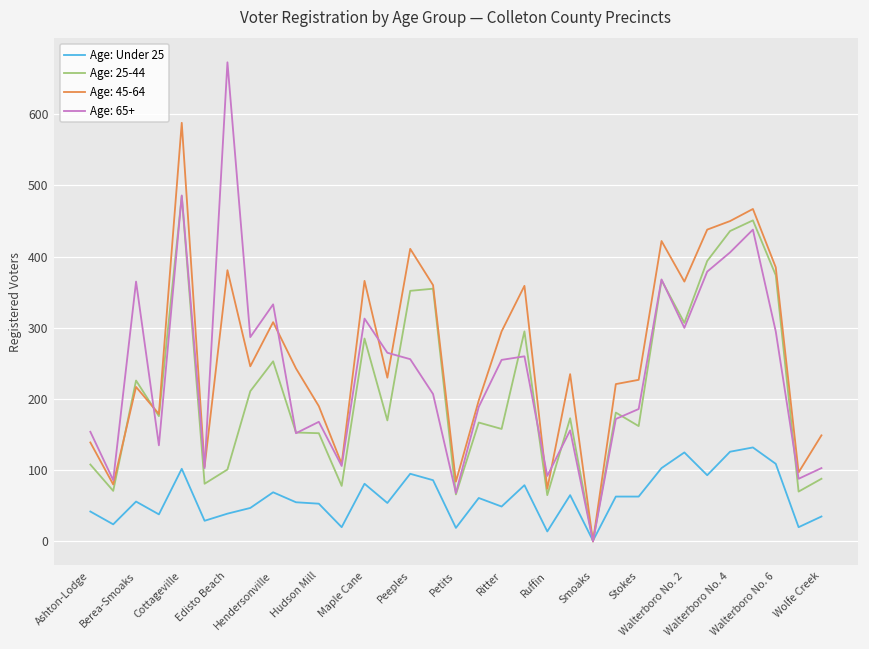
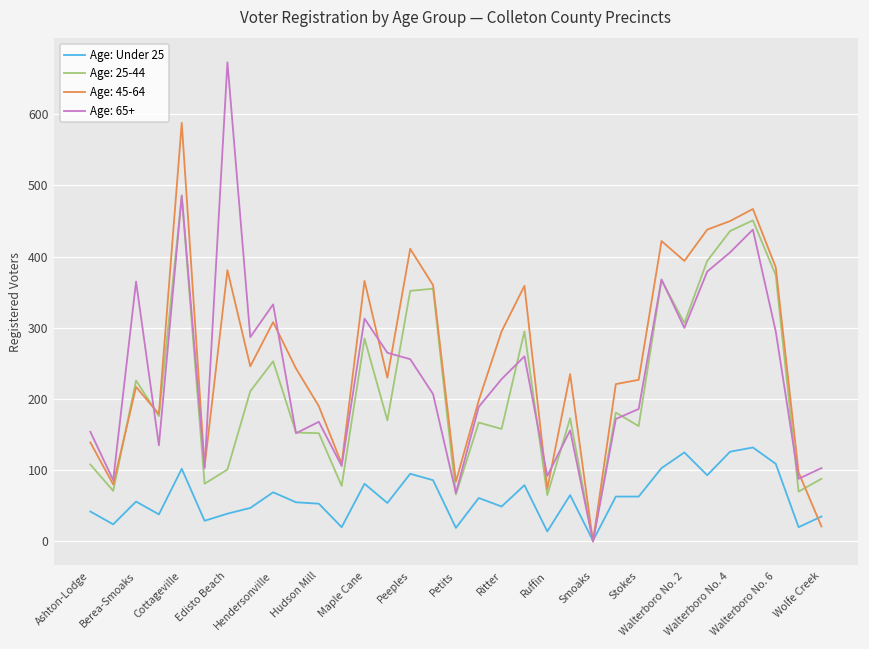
  {
    "Age: Under 25": {
      "Ashton-Lodge": 40,
      "Berea-Smoaks": 60,
      "Cottageville": 100,
      "Edisto Beach": 40,
      "Hendersonville": 70,
      "Hudson Mill": 50,
      "Maple Cane": 80,
      "Peeples": 100,
      "Petits": 20,
      "Ritter": 50,
      "Ruffin": 10,
      "Stokes": 60,
      "Walterboro No. 2": 130,
      "Walterboro No. 4": 130,
      "Walterboro No. 6": 110,
      "Wolfe Creek": 40
    },
    "Age: 25-44": {
      "Ashton-Lodge": 110,
      "Berea-Smoaks": 230,
      "Edisto Beach": 100,
      "Hendersonville": 250,
      "Hudson Mill": 150,
      "Maple Cane": 290,
      "Peeples": 350,
      "Ritter": 160,
      "Ruffin": 70,
      "Stokes": 160,
      "Walterboro No. 2": 310,
      "Walterboro No. 4": 440,
      "Walterboro No. 6": 370,
      "Wolfe Creek": 90
    },
    "Age: 45-64": {
      "Ashton-Lodge": 140,
      "Berea-Smoaks": 220,
      "Cottageville": 590,
      "Edisto Beach": 380,
      "Hendersonville": 310,
      "Hudson Mill": 190,
      "Maple Cane": 370,
      "Peeples": 410,
      "Petits": 80,
      "Ritter": 300,
      "Ruffin": 70,
      "Stokes": 230,
-     "Walterboro No. 2": 370,
+     "Walterboro No. 2": 390,
      "Walterboro No. 4": 450,
      "Walterboro No. 6": 390,
-     "Wolfe Creek": 150
+     "Wolfe Creek": 20
    },
    "Age: 65+": {
      "Ashton-Lodge": 150,
      "Berea-Smoaks": 370,
      "Edisto Beach": 670,
      "Hendersonville": 330,
      "Hudson Mill": 170,
      "Maple Cane": 310,
      "Peeples": 260,
-     "Ritter": 260,
+     "Ritter": 230,
      "Ruffin": 90,
      "Stokes": 190,
      "Walterboro No. 2": 300,
      "Walterboro No. 4": 410,
      "Walterboro No. 6": 300,
      "Wolfe Creek": 100
    }
  }
